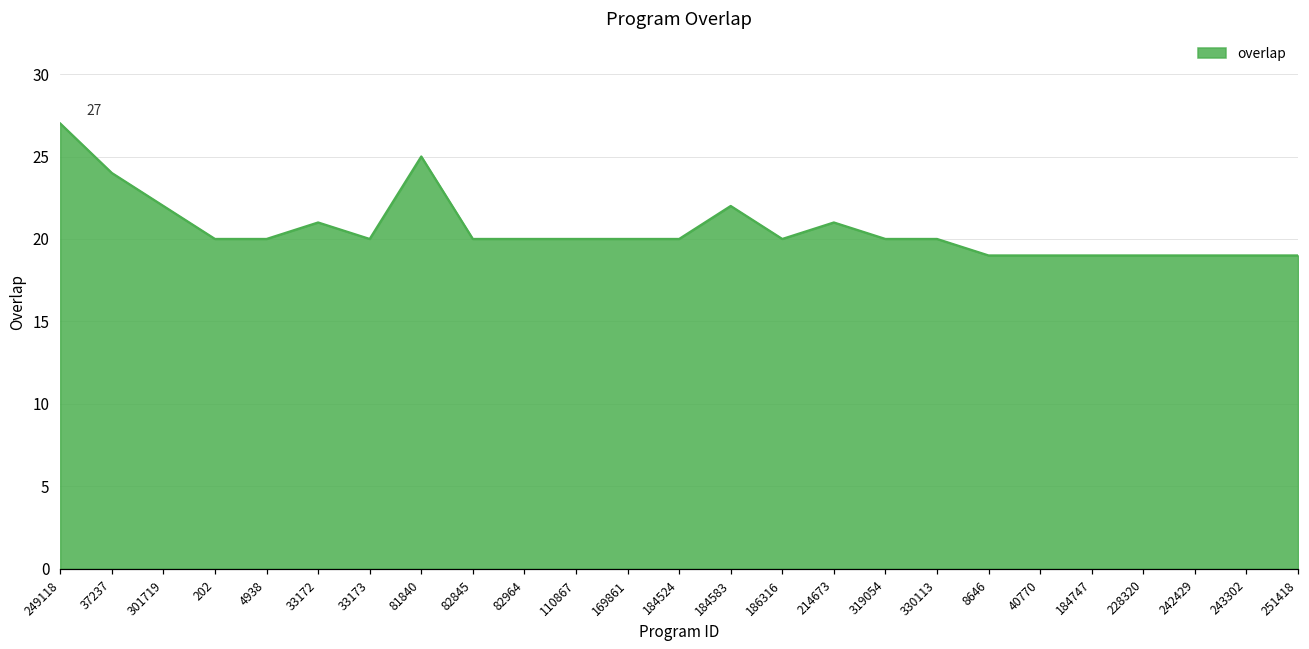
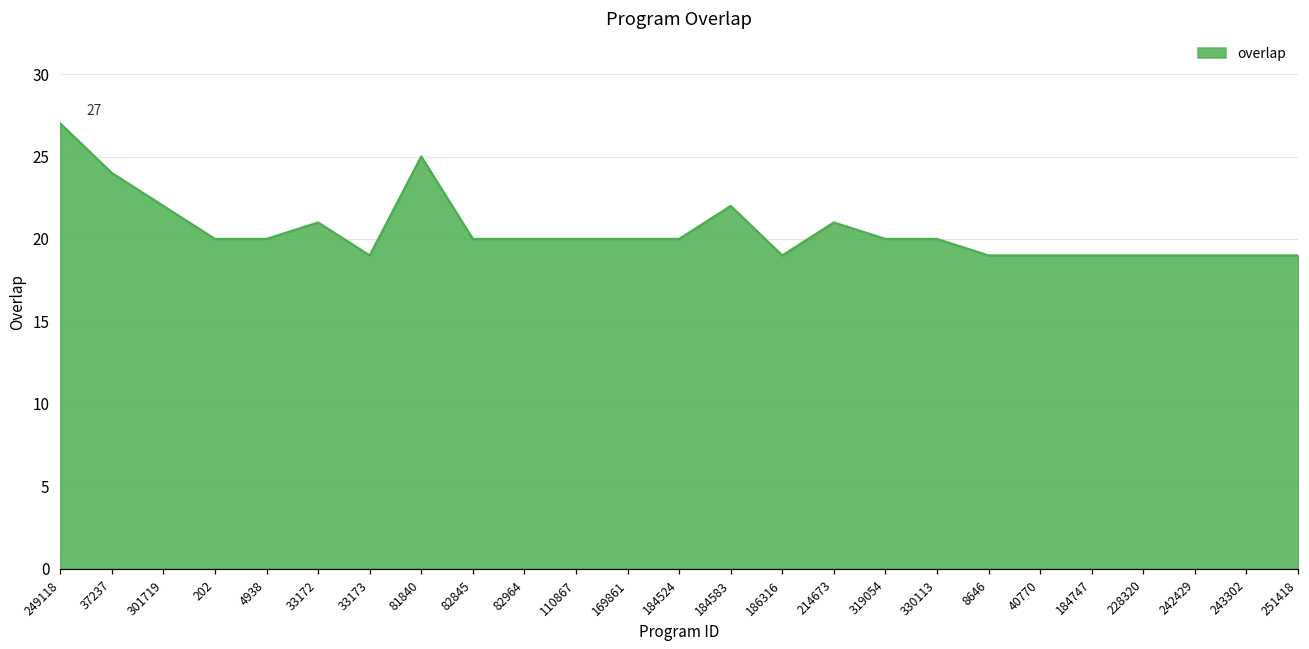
  {
    "37237": 24,
    "301719": 22,
    "202": 20,
    "4938": 20,
    "33172": 21,
-   "33173": 20,
+   "33173": 19,
    "81840": 25,
    "82845": 20,
    "82964": 20,
    "110867": 20,
    "169861": 20,
    "184524": 20,
    "184583": 22,
-   "186316": 20,
+   "186316": 19,
    "214673": 21,
    "319054": 20,
    "330113": 20,
    "8646": 19,
    "40770": 19,
    "184747": 19,
    "228320": 19,
    "242429": 19,
    "243302": 19,
    "251418": 19
  }
